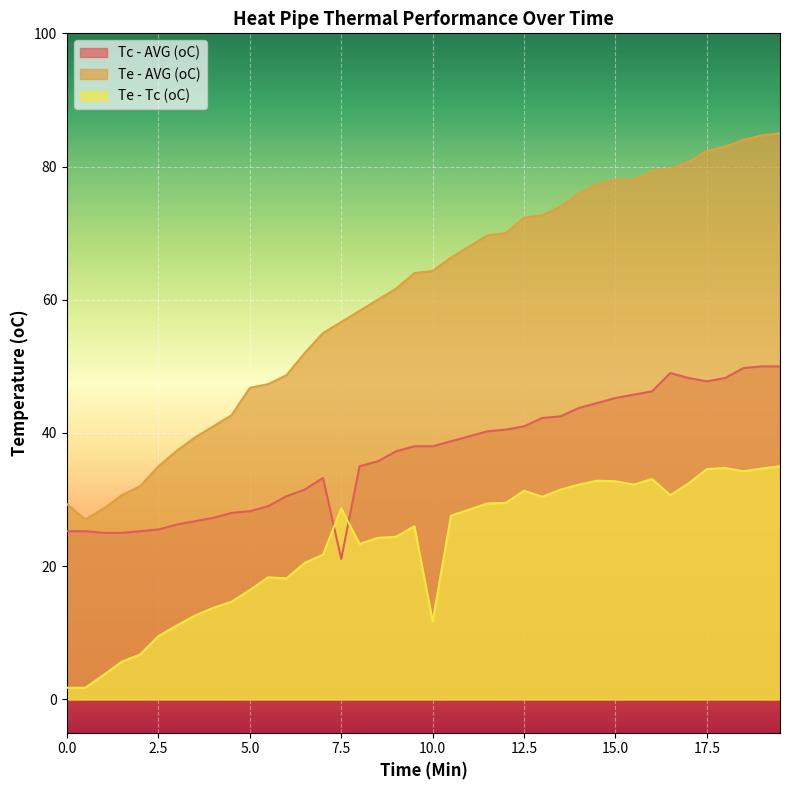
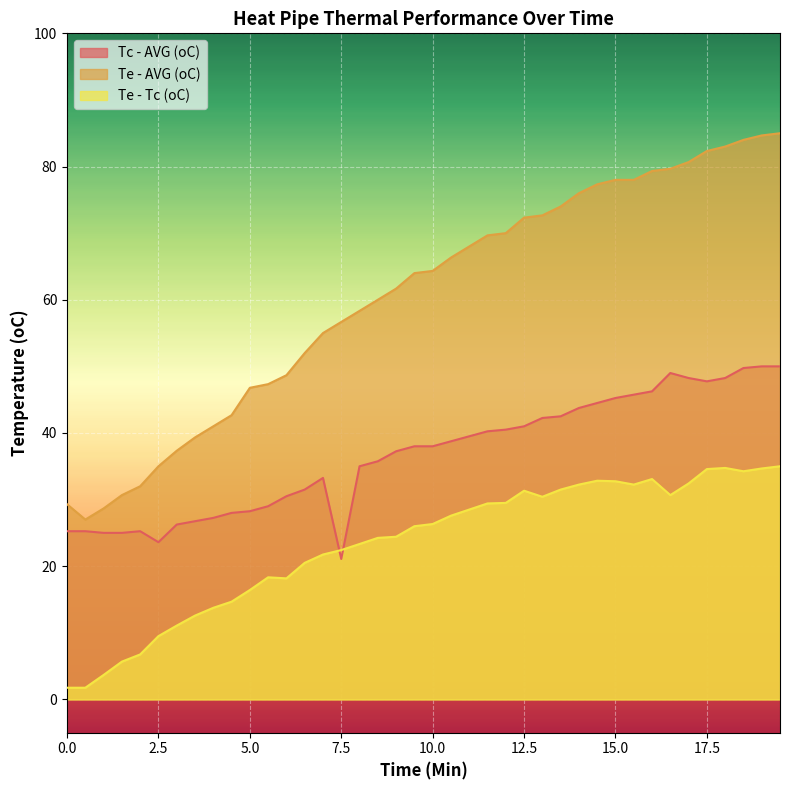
  {
    "Tc - AVG (oC)": {
      "0.0": 25,
-     "2.5": 26,
+     "2.5": 24,
      "5.0": 28,
      "7.5": 21,
      "10.0": 38,
      "12.5": 41,
      "15.0": 45,
      "17.5": 48
    },
    "Te - AVG (oC)": {
      "0.0": 29,
      "2.5": 35,
      "5.0": 47,
      "7.5": 57,
      "10.0": 64,
      "12.5": 72,
      "15.0": 78,
      "17.5": 82
    },
    "Te - Tc (oC)": {
      "0.0": 2,
      "2.5": 10,
      "5.0": 16,
-     "7.5": 29,
-     "10.0": 12,
+     "7.5": 22,
+     "10.0": 26,
      "12.5": 31,
      "15.0": 33,
      "17.5": 35
    }
  }
